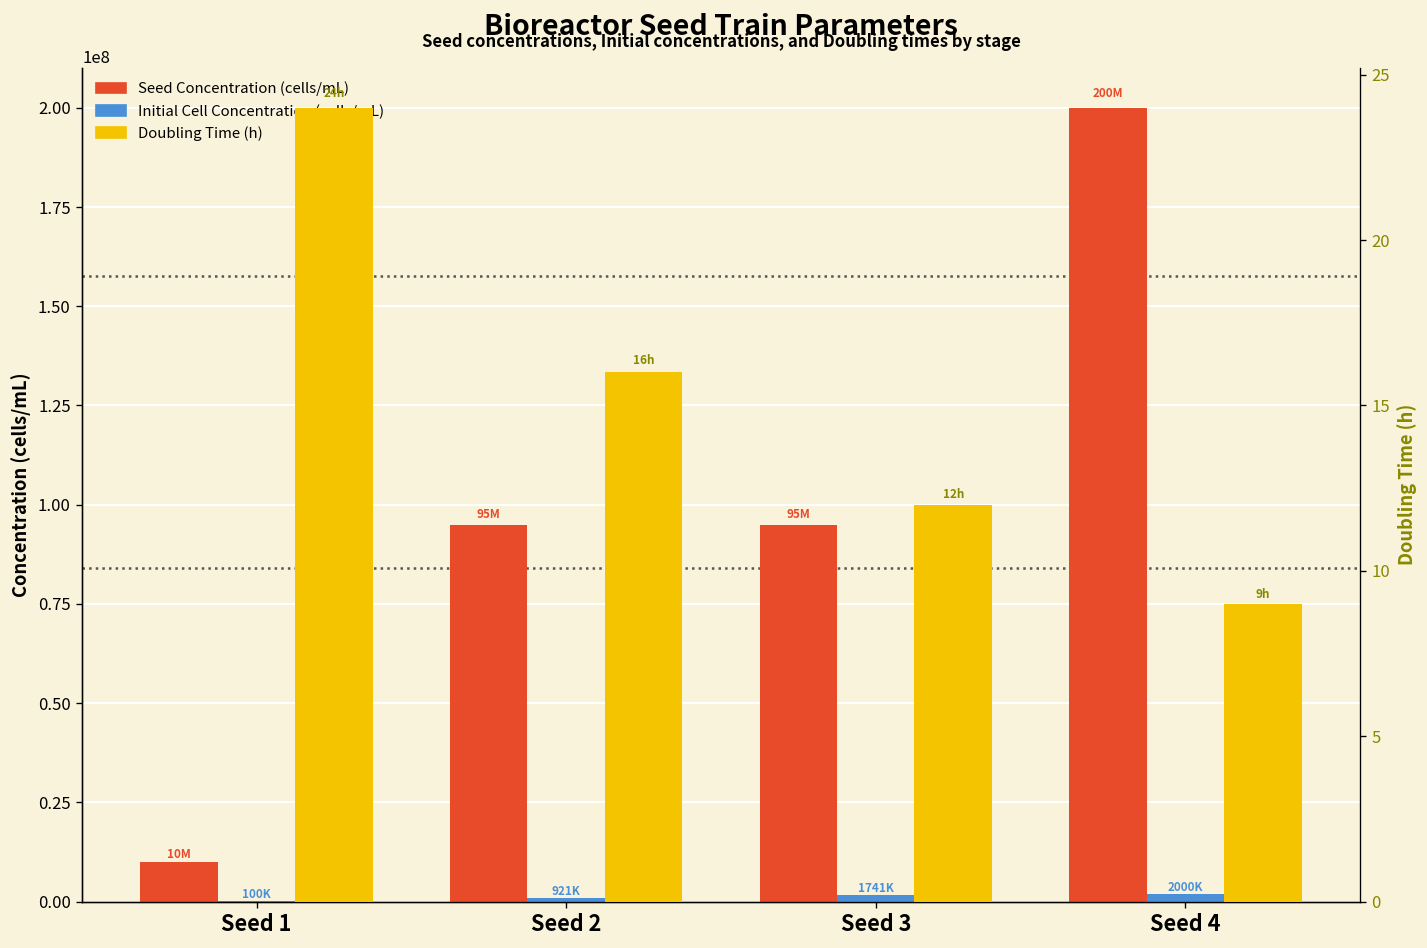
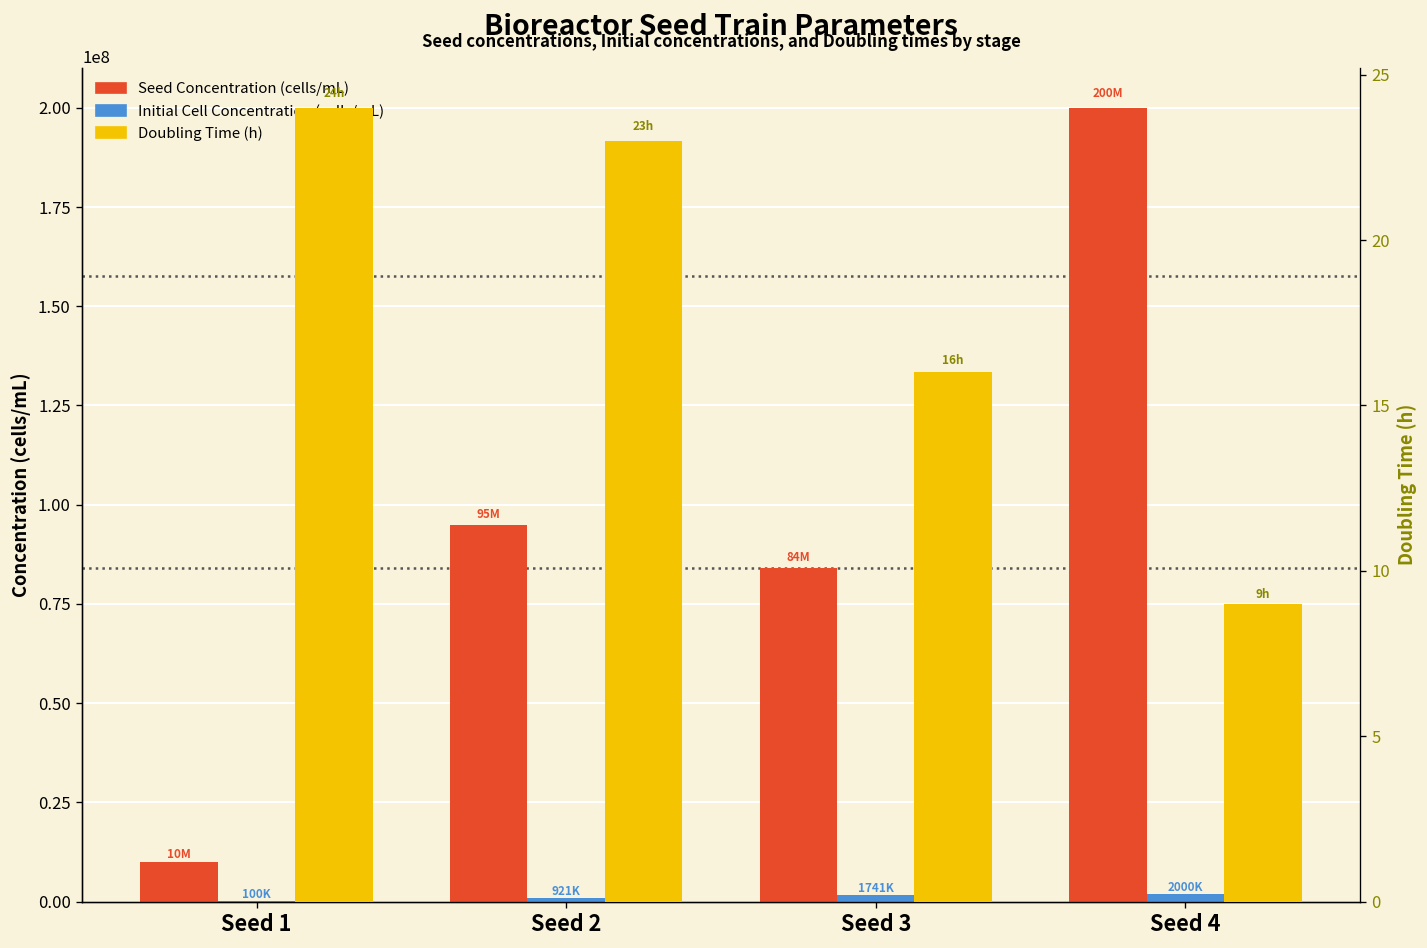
  {
    "Seed Concentration (cells/mL)": {
      "Seed 1": "10M",
      "Seed 2": "95M",
-     "Seed 3": "95M",
+     "Seed 3": "84M",
      "Seed 4": "200M"
    },
    "Initial Cell Concentration (cells/mL)": {
      "Seed 1": "100K",
      "Seed 2": "921K",
      "Seed 3": "1741K",
      "Seed 4": "2000K"
    },
    "Doubling Time (h)": {
      "Seed 1": "24h",
-     "Seed 2": "16h",
-     "Seed 3": "12h",
+     "Seed 2": "23h",
+     "Seed 3": "16h",
      "Seed 4": "9h"
    }
  }
